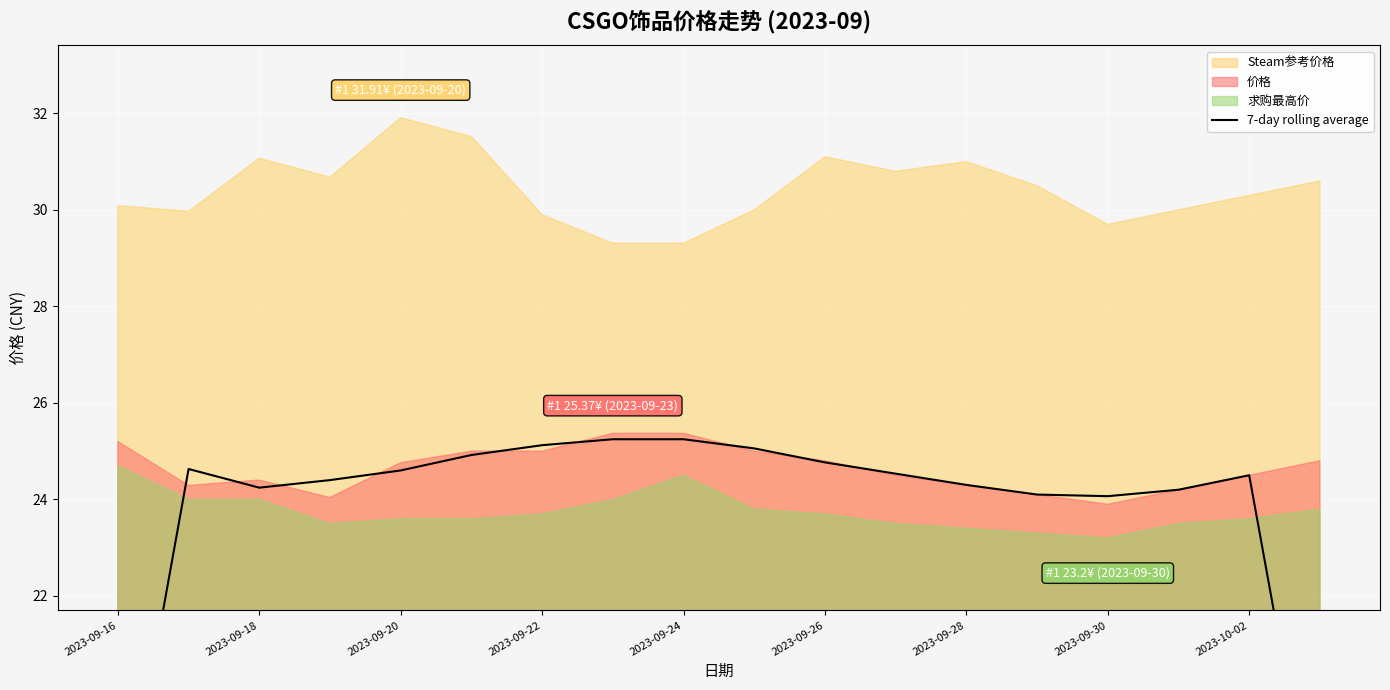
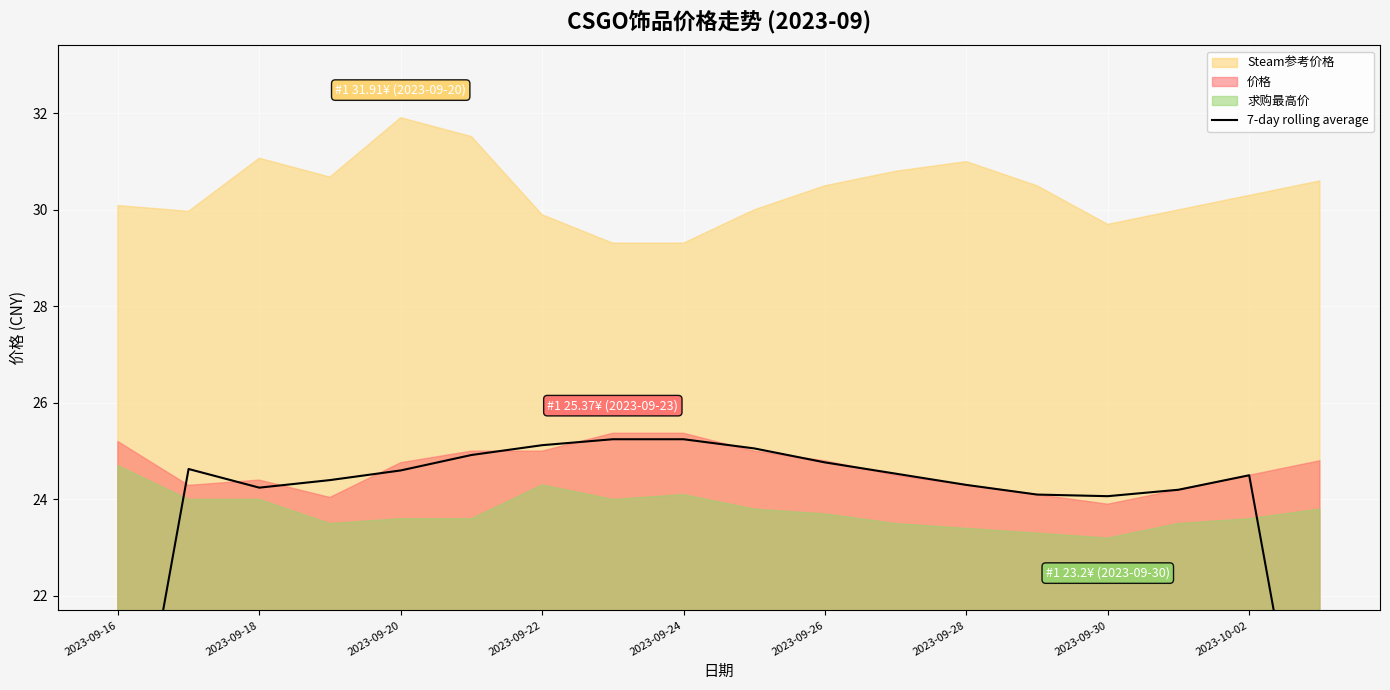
  {
    "Steam参考价格": {
      "2023-09-16": 30.1,
      "2023-09-18": 31.1,
      "2023-09-22": 29.9,
      "2023-09-24": 29.3,
-     "2023-09-26": 31.1,
+     "2023-09-26": 30.5,
      "2023-09-28": 31.0,
      "2023-09-30": 29.7,
      "2023-10-02": 30.3
    },
    "7-day rolling average": {
      "2023-09-18": 24.2,
      "2023-09-20": 24.6,
      "2023-09-22": 25.1,
      "2023-09-24": 25.2,
      "2023-09-30": 24.1
    },
    "价格": {
      "2023-09-16": 25.2,
      "2023-09-18": 24.4,
      "2023-09-20": 24.8,
      "2023-09-22": 25.0,
      "2023-09-24": 25.4,
      "2023-09-30": 23.9
    },
    "求购最高价": {
      "2023-09-16": 24.7,
      "2023-09-18": 24.0,
      "2023-09-20": 23.6,
-     "2023-09-22": 23.7,
-     "2023-09-24": 24.5,
+     "2023-09-22": 24.3,
+     "2023-09-24": 24.1,
      "2023-09-26": 23.7,
      "2023-09-28": 23.4,
      "2023-10-02": 23.6
    }
  }
